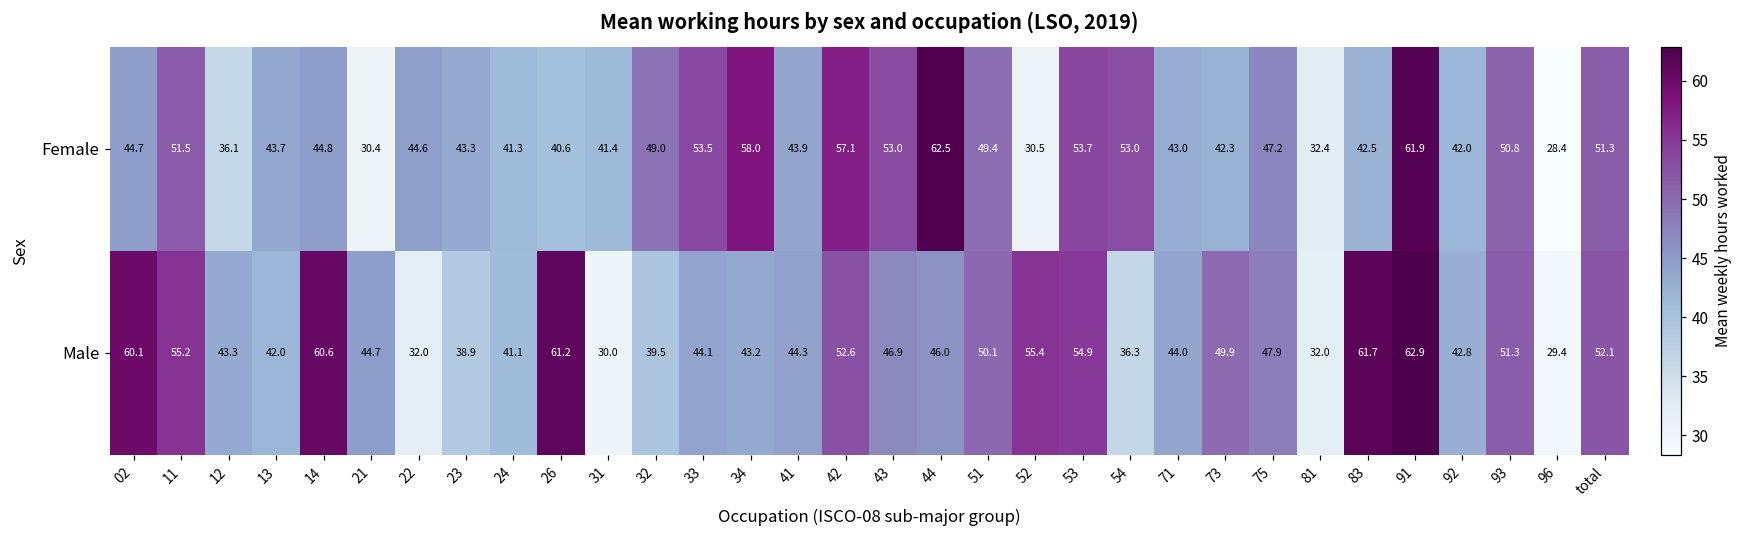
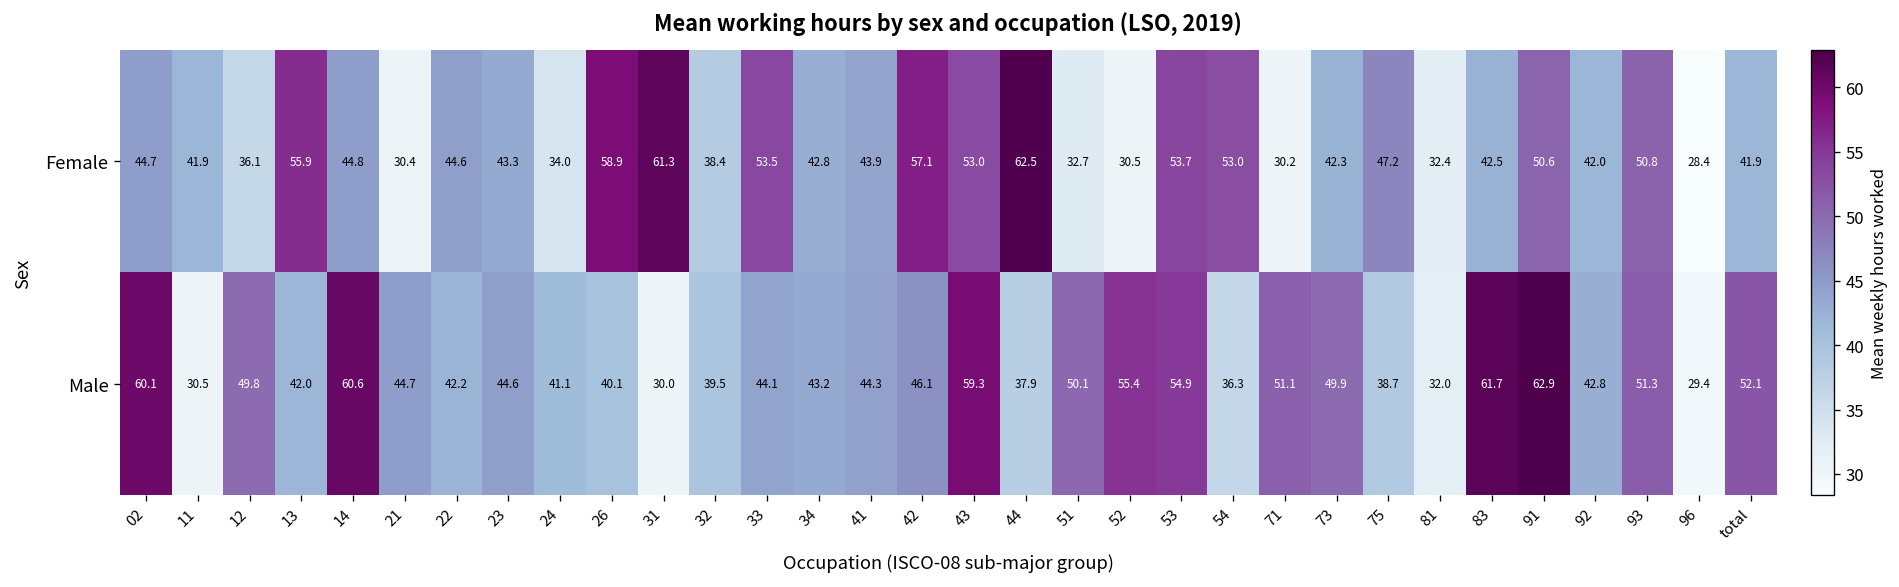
  {
    "Female": {
      "02": 44.7,
-     "11": 51.5,
+     "11": 41.9,
      "12": 36.1,
-     "13": 43.7,
+     "13": 55.9,
      "14": 44.8,
      "21": 30.4,
      "22": 44.6,
      "23": 43.3,
-     "24": 41.3,
-     "26": 40.6,
-     "31": 41.4,
-     "32": 49.0,
+     "24": 34.0,
+     "26": 58.9,
+     "31": 61.3,
+     "32": 38.4,
      "33": 53.5,
-     "34": 58.0,
+     "34": 42.8,
      "41": 43.9,
      "42": 57.1,
      "43": 53.0,
      "44": 62.5,
-     "51": 49.4,
+     "51": 32.7,
      "52": 30.5,
      "53": 53.7,
      "54": 53.0,
-     "71": 43.0,
+     "71": 30.2,
      "73": 42.3,
      "75": 47.2,
      "81": 32.4,
      "83": 42.5,
-     "91": 61.9,
+     "91": 50.6,
      "92": 42.0,
      "93": 50.8,
      "96": 28.4,
-     "total": 51.3
+     "total": 41.9
    },
    "Male": {
      "02": 60.1,
-     "11": 55.2,
-     "12": 43.3,
+     "11": 30.5,
+     "12": 49.8,
      "13": 42.0,
      "14": 60.6,
      "21": 44.7,
-     "22": 32.0,
-     "23": 38.9,
+     "22": 42.2,
+     "23": 44.6,
      "24": 41.1,
-     "26": 61.2,
+     "26": 40.1,
      "31": 30.0,
      "32": 39.5,
      "33": 44.1,
      "34": 43.2,
      "41": 44.3,
-     "42": 52.6,
-     "43": 46.9,
-     "44": 46.0,
+     "42": 46.1,
+     "43": 59.3,
+     "44": 37.9,
      "51": 50.1,
      "52": 55.4,
      "53": 54.9,
      "54": 36.3,
-     "71": 44.0,
+     "71": 51.1,
      "73": 49.9,
-     "75": 47.9,
+     "75": 38.7,
      "81": 32.0,
      "83": 61.7,
      "91": 62.9,
      "92": 42.8,
      "93": 51.3,
      "96": 29.4,
      "total": 52.1
    }
  }
